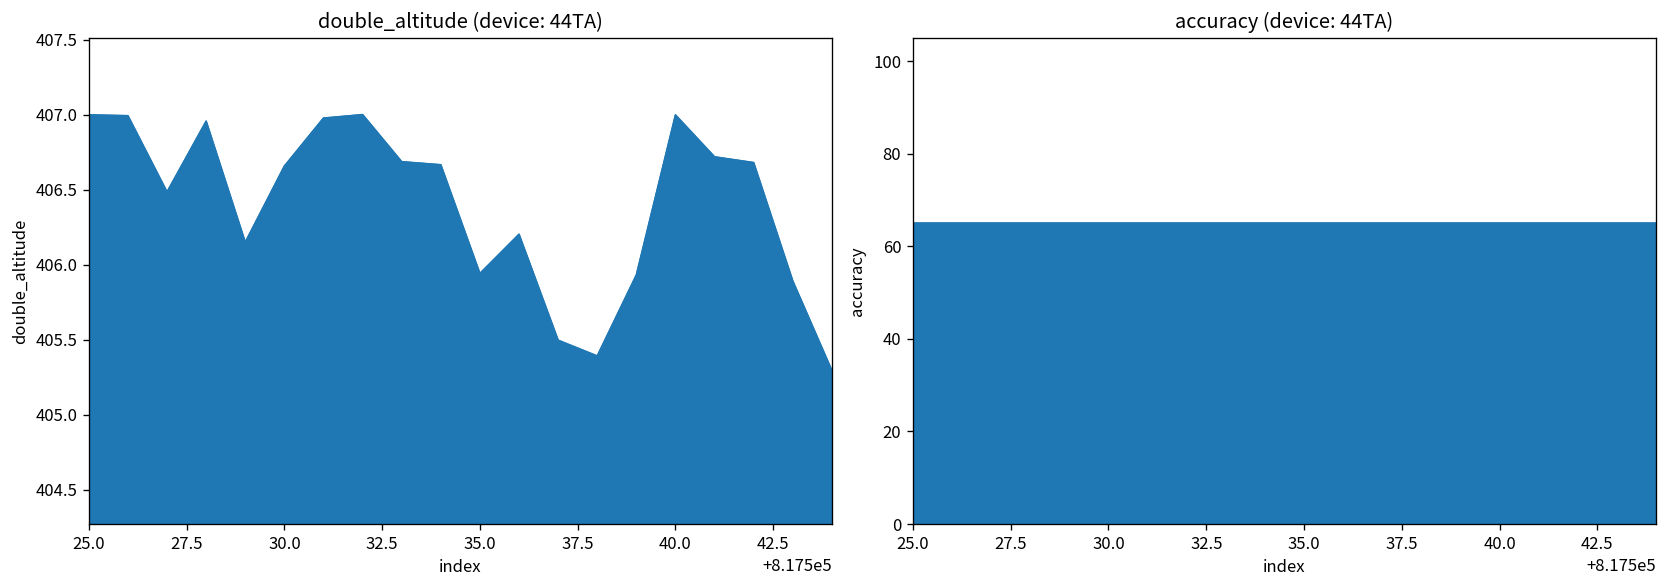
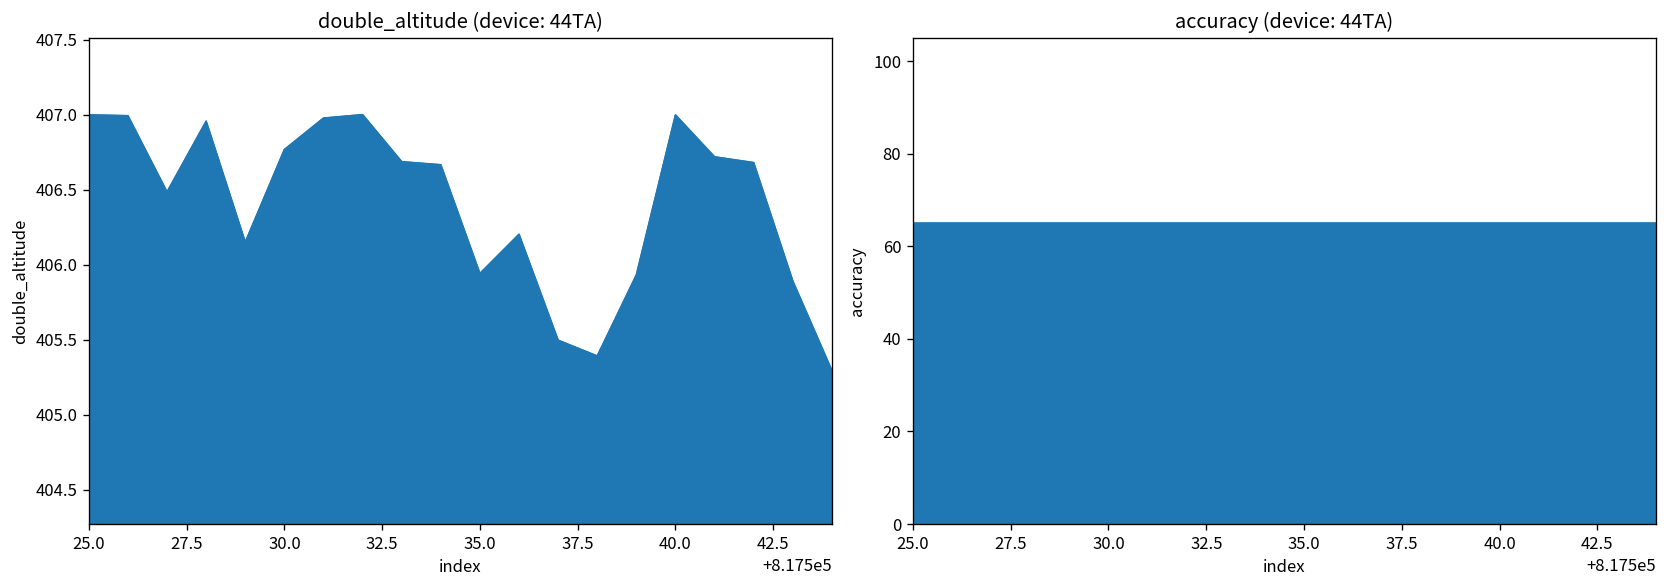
  {
    "double_altitude (device: 44TA)": {
      "25.0": 407.00,
-     "30.0": 406.66,
+     "30.0": 406.77,
      "35.0": 405.94,
      "40.0": 407.00
    },
    "accuracy (device: 44TA)": {
      "25.0": 65,
      "30.0": 65,
      "35.0": 65,
      "40.0": 65
    }
  }
